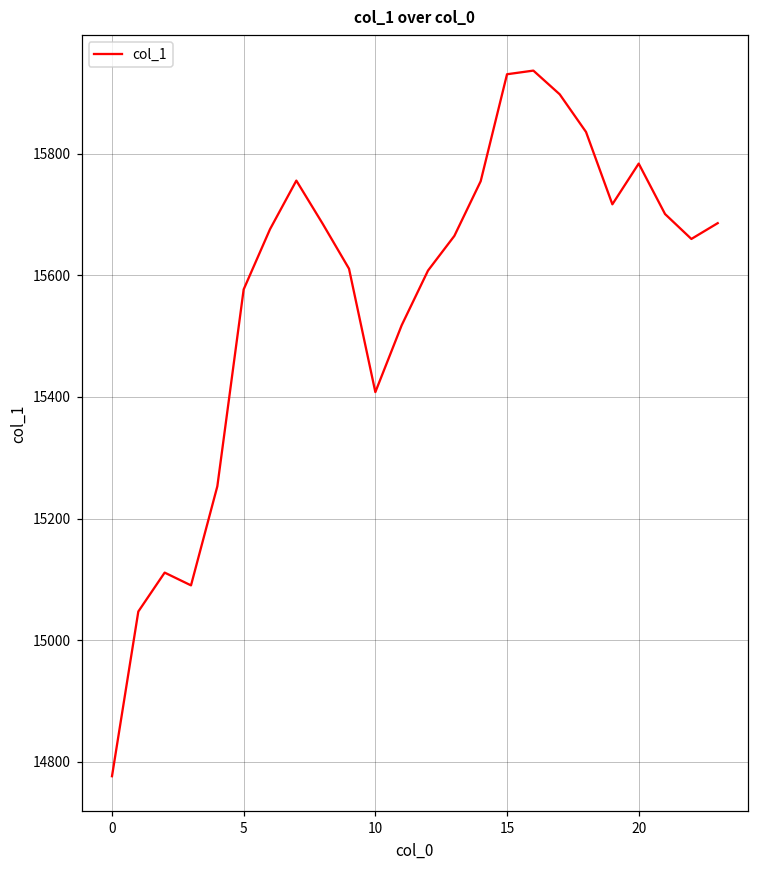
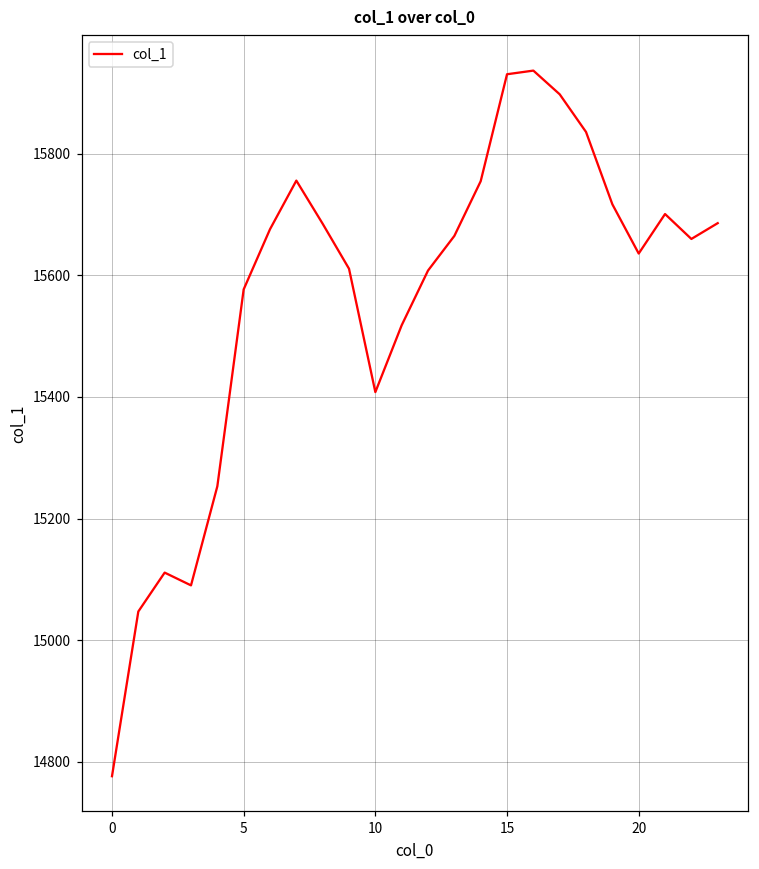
  {
    "0": 14780,
    "5": 15580,
    "10": 15410,
    "15": 15930,
-   "20": 15780
+   "20": 15640
  }
